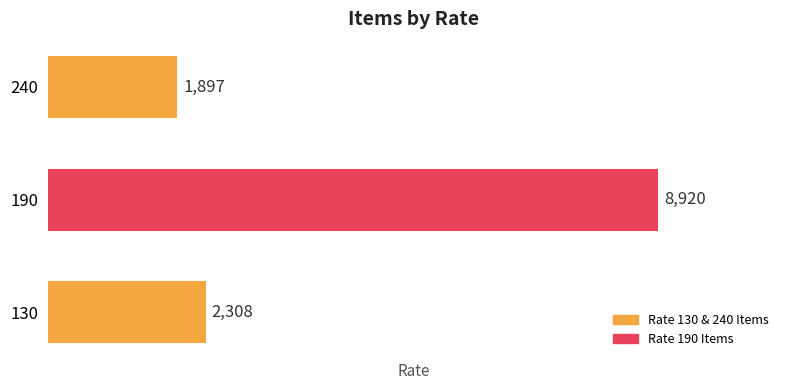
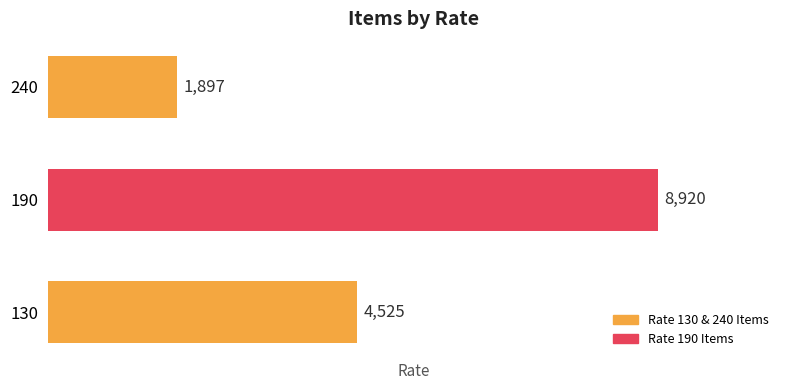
  {
    "240": "1,897",
    "190": "8,920",
-   "130": "2,308"
+   "130": "4,525"
  }
